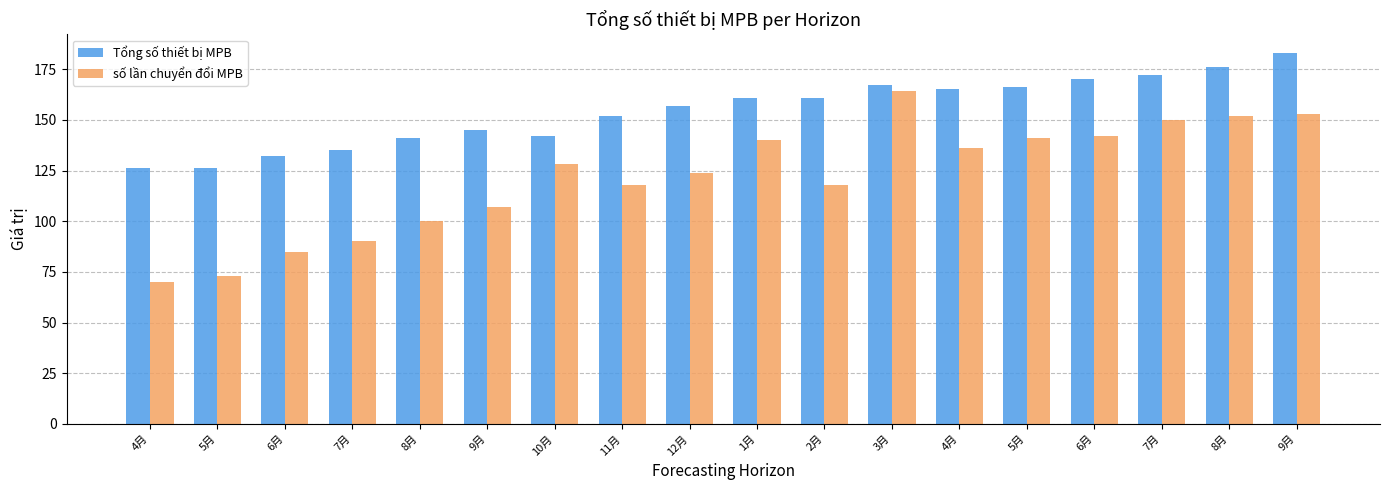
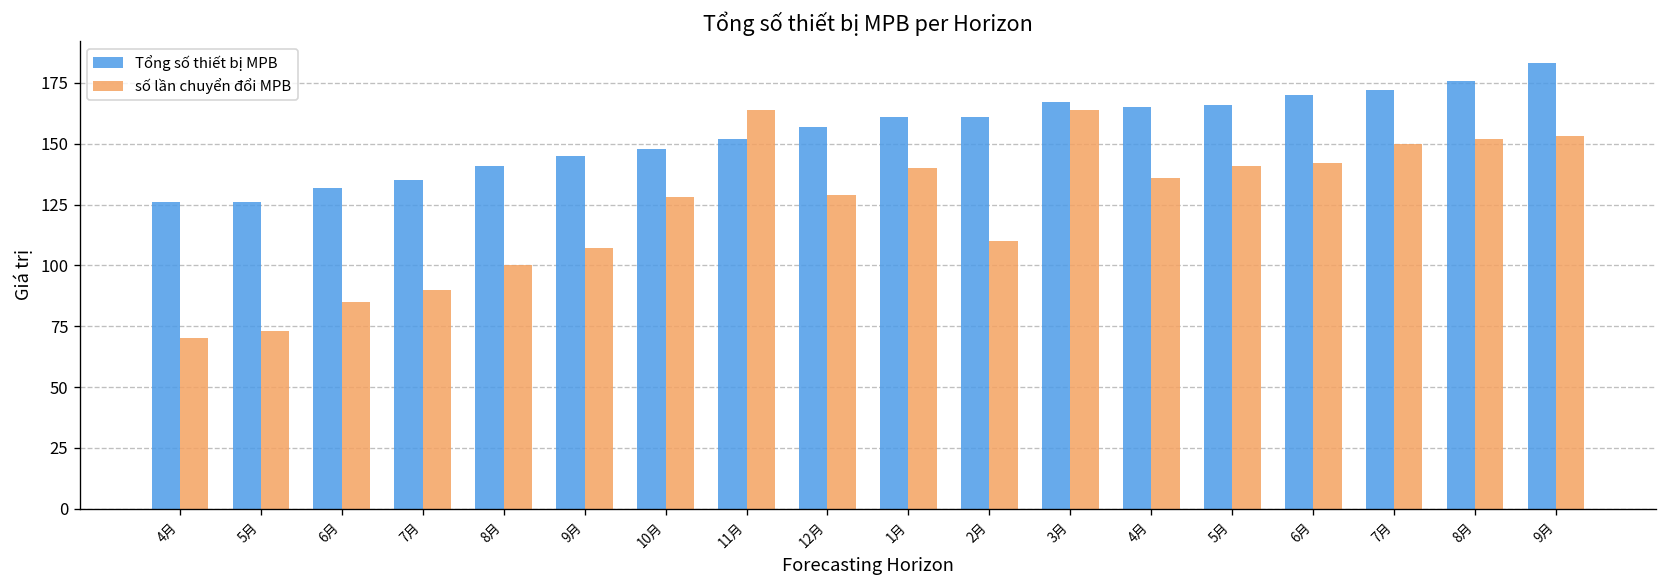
  {
    "Tổng số thiết bị MPB": {
-     "10月": 142,
+     "10月": 148,
      "11月": 152,
      "12月": 157,
      "1月": 161,
      "2月": 161,
      "3月": 167
    },
    "số lần chuyển đổi MPB": {
      "10月": 128,
-     "11月": 118,
-     "12月": 124,
+     "11月": 164,
+     "12月": 129,
      "1月": 140,
-     "2月": 118,
+     "2月": 110,
      "3月": 164
    }
  }
